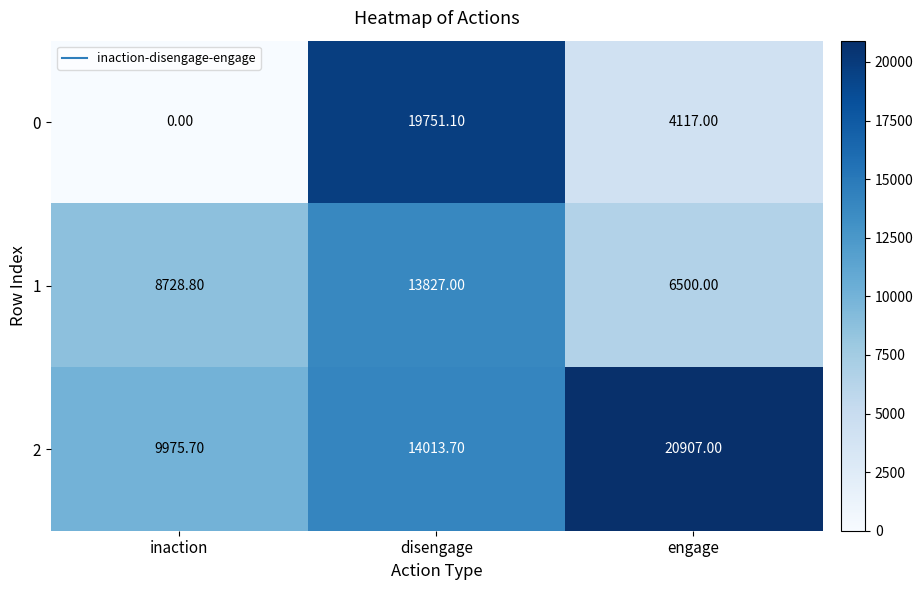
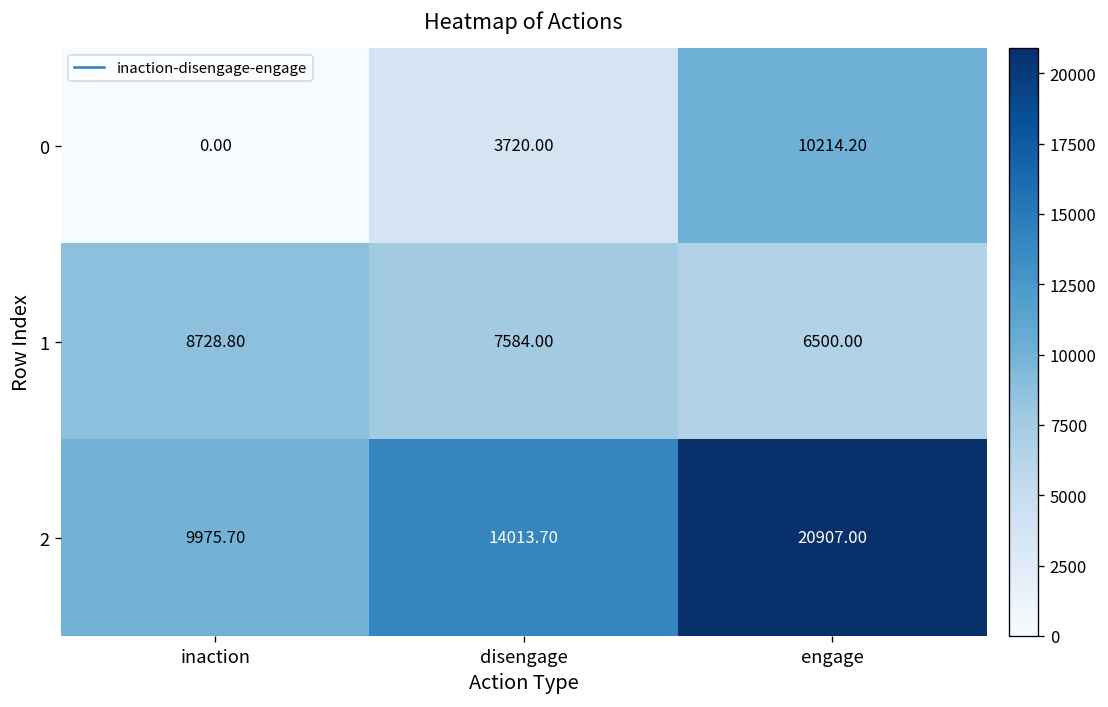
  {
    "0": {
      "inaction": 0.00,
-     "disengage": 19751.10,
-     "engage": 4117.00
+     "disengage": 3720.00,
+     "engage": 10214.20
    },
    "1": {
      "inaction": 8728.80,
-     "disengage": 13827.00,
+     "disengage": 7584.00,
      "engage": 6500.00
    },
    "2": {
      "inaction": 9975.70,
      "disengage": 14013.70,
      "engage": 20907.00
    }
  }
